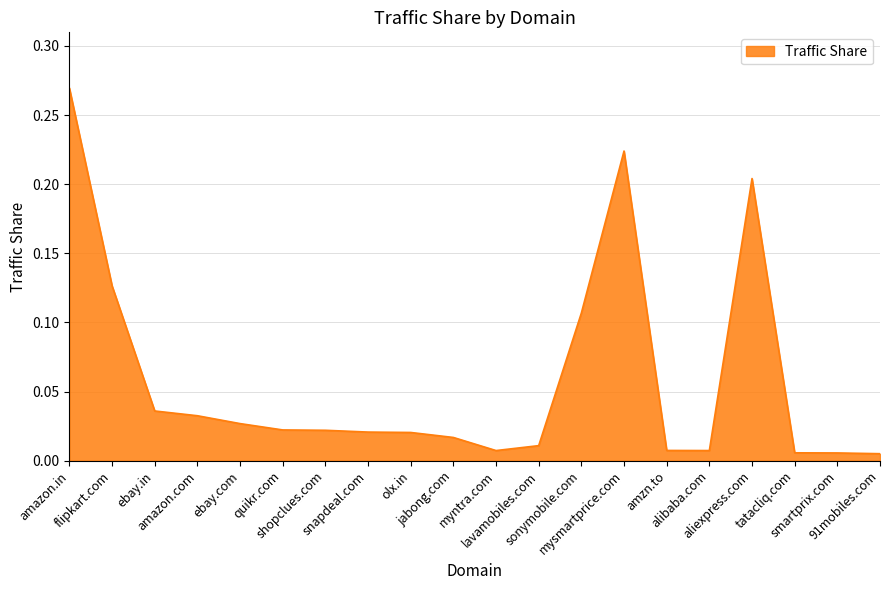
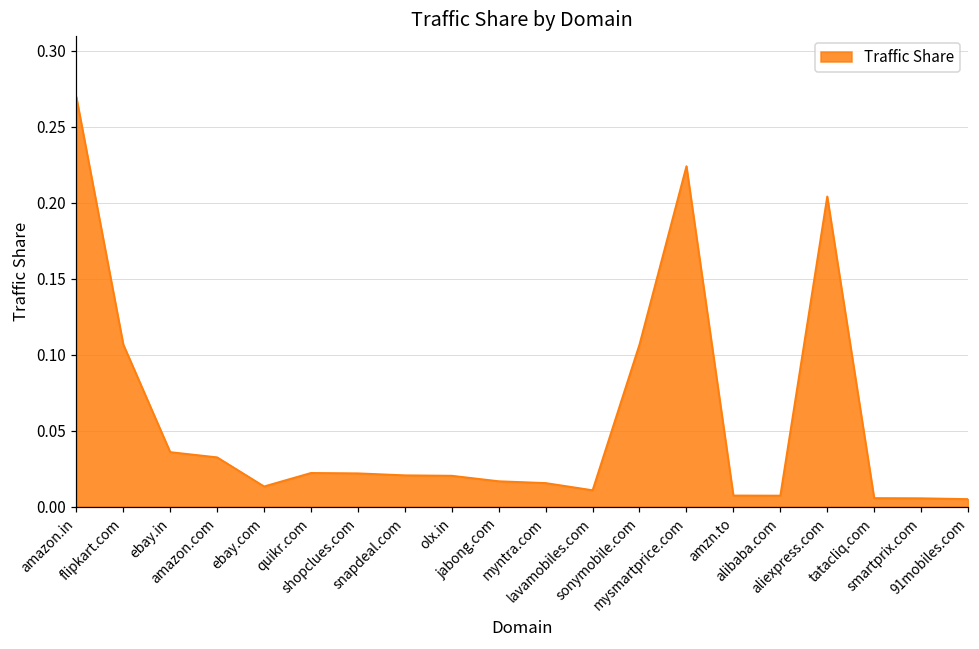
  {
    "amazon.in": 0.269,
-   "flipkart.com": 0.126,
+   "flipkart.com": 0.107,
    "ebay.in": 0.036,
    "amazon.com": 0.033,
-   "ebay.com": 0.027,
+   "ebay.com": 0.013,
    "quikr.com": 0.022,
    "shopclues.com": 0.022,
    "snapdeal.com": 0.021,
    "olx.in": 0.020,
    "jabong.com": 0.017,
-   "myntra.com": 0.007,
+   "myntra.com": 0.016,
    "lavamobiles.com": 0.011,
    "sonymobile.com": 0.107,
    "mysmartprice.com": 0.224,
    "amzn.to": 0.007,
    "alibaba.com": 0.007,
    "aliexpress.com": 0.204,
    "tatacliq.com": 0.006,
    "smartprix.com": 0.006,
    "91mobiles.com": 0.005
  }
